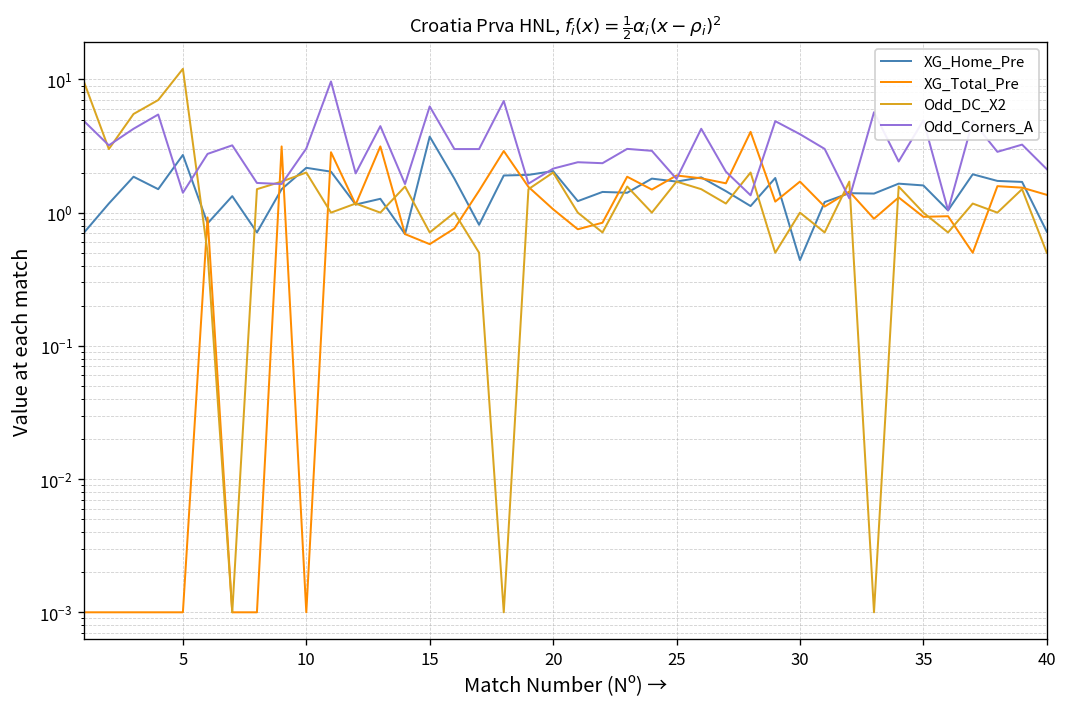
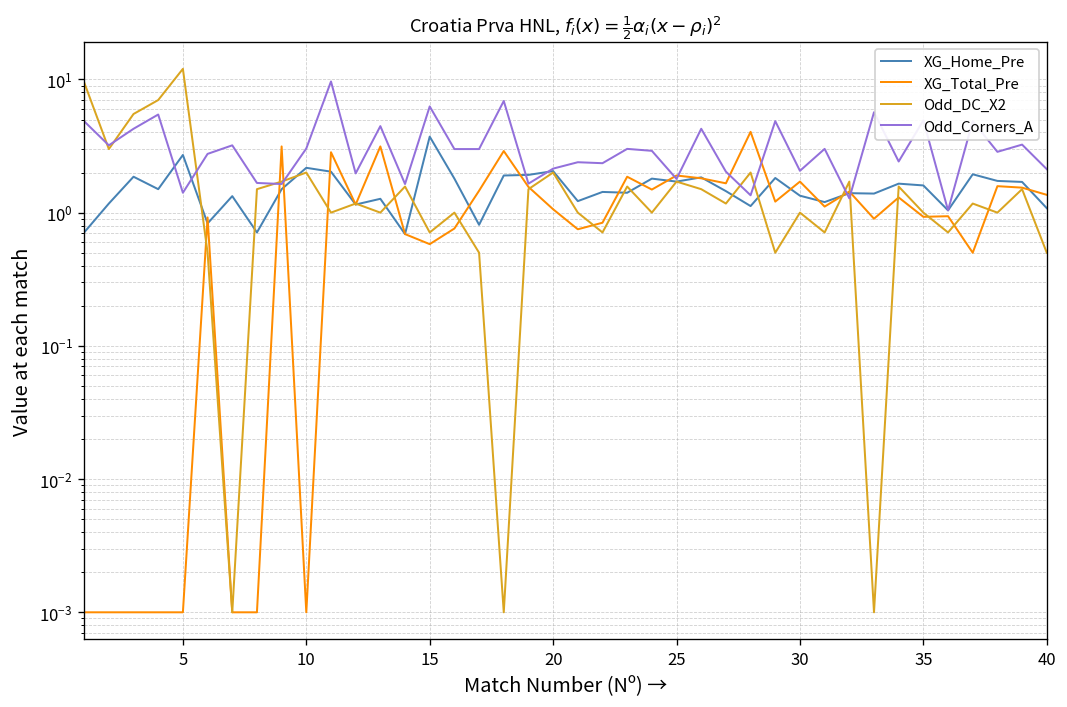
  {
    "XG_Home_Pre": {
      "5": 2.7,
      "10": 2.2,
      "15": 3.7,
-     "30": 0.44,
+     "30": 1.3,
      "35": 1.6,
-     "40": 0.7
+     "40": 1.1
    },
    "Odd_Corners_A": {
      "5": 1.4,
      "10": 3.0,
      "15": 6,
-     "30": 3.9,
+     "30": 2.1,
      "40": 2.1
    }
  }
